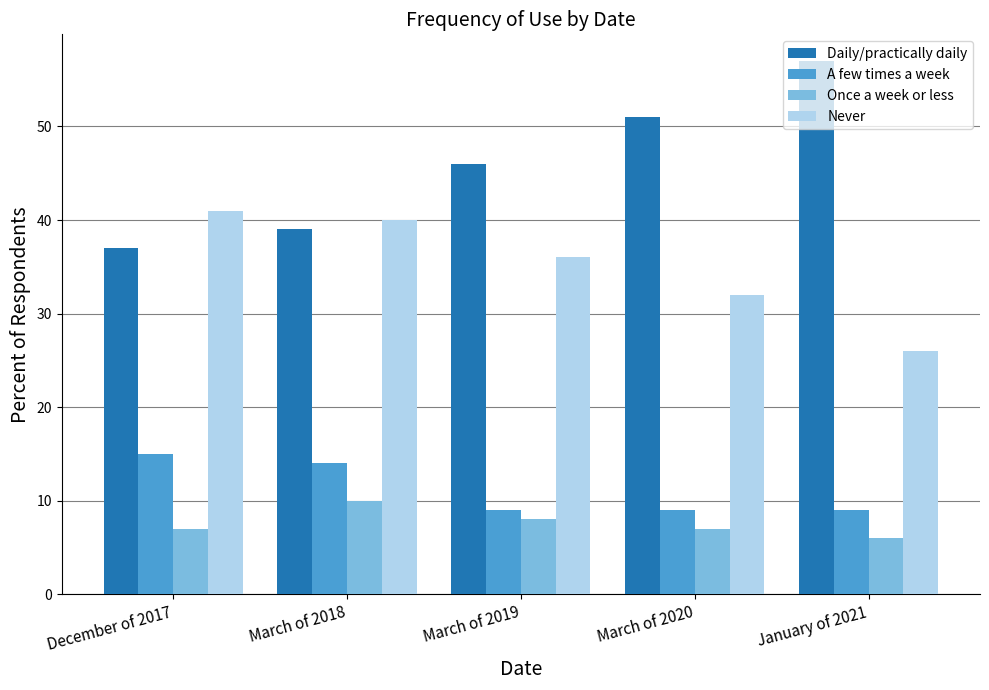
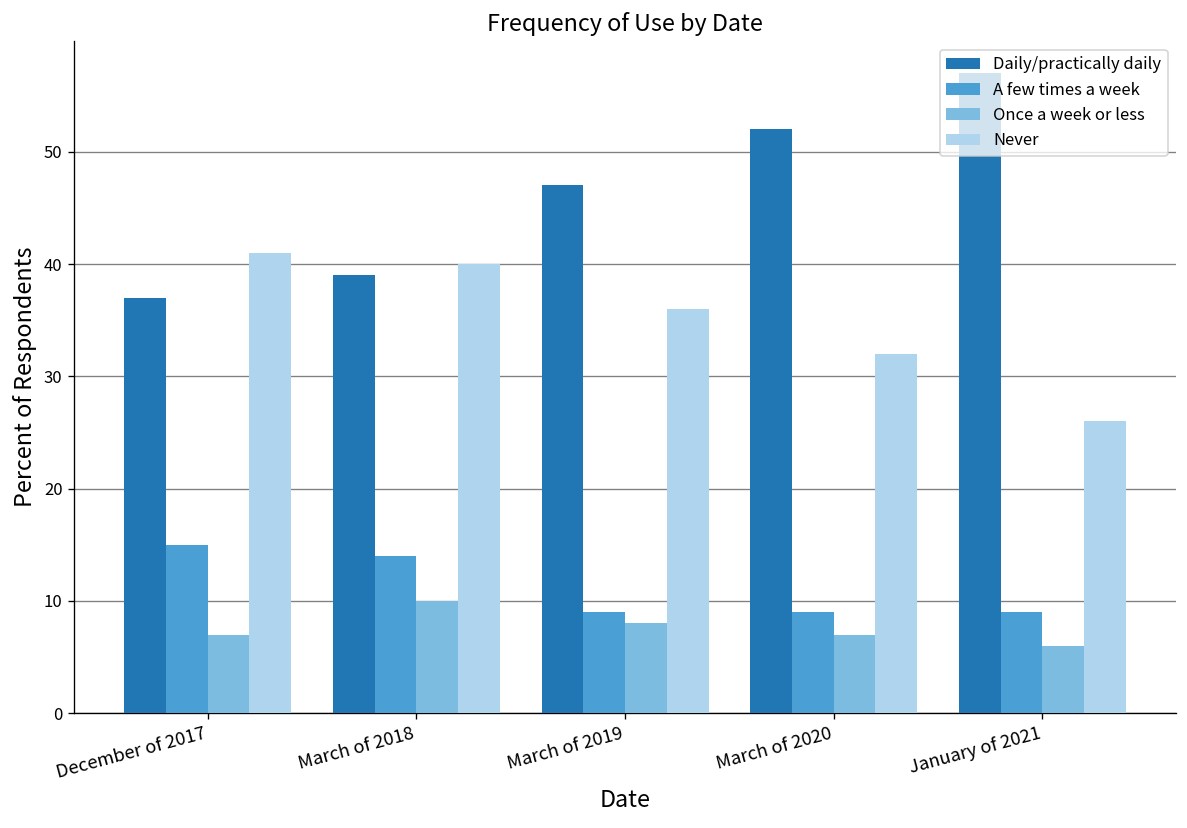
  {
    "Daily/practically daily": {
      "December of 2017": 37,
      "March of 2018": 39,
-     "March of 2019": 46,
-     "March of 2020": 51
+     "March of 2019": 47,
+     "March of 2020": 52
    }
  }
